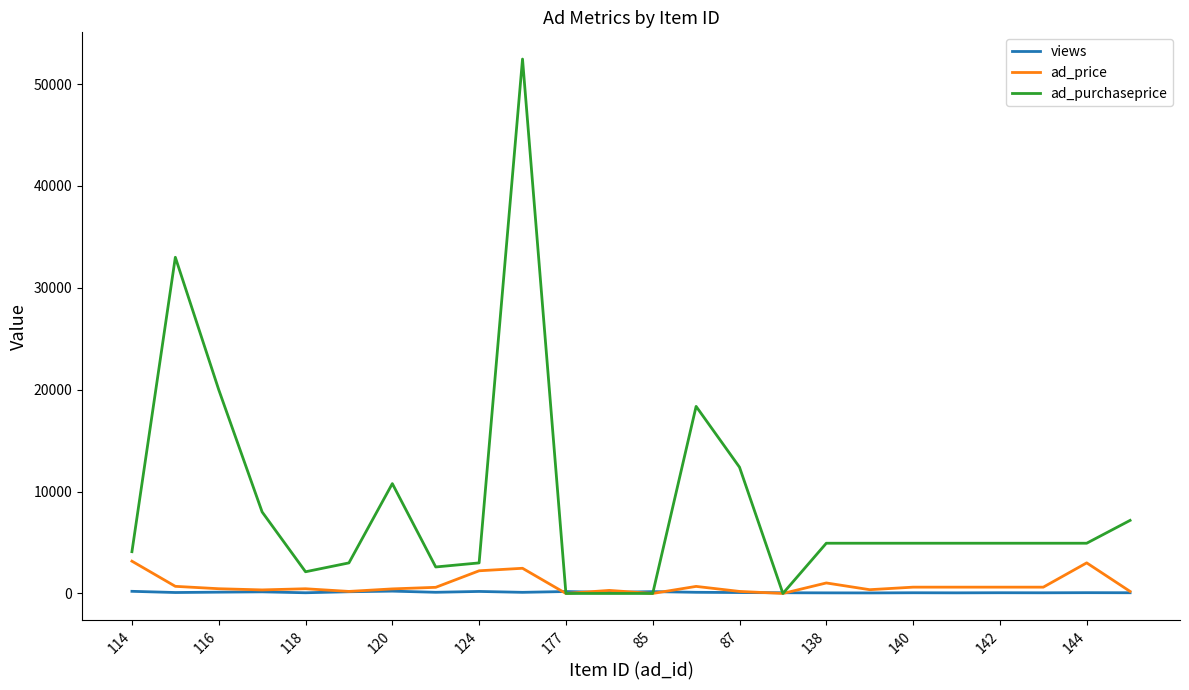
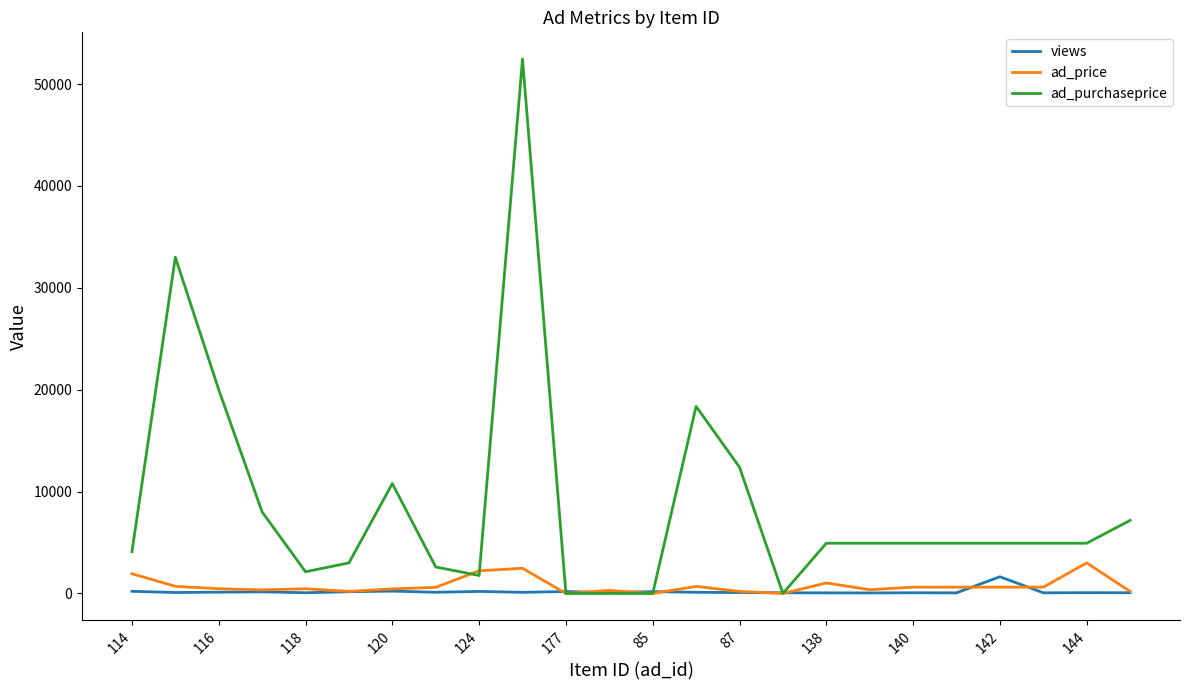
  {
    "views": {
      "114": 200,
      "116": 100,
      "118": 100,
      "124": 200,
      "138": 100,
      "140": 100,
-     "142": 100,
+     "142": 1600,
      "144": 100
    },
    "ad_price": {
-     "114": 3200,
+     "114": 1900,
      "116": 500,
      "118": 500,
      "124": 2200,
      "138": 1000,
      "140": 600,
      "142": 600,
      "144": 3000
    },
    "ad_purchaseprice": {
      "114": 4100,
      "116": 20000,
      "118": 2100,
      "120": 10800,
-     "124": 3000,
+     "124": 1800,
      "87": 12400,
      "138": 4900,
      "140": 4900,
      "142": 4900,
      "144": 4900
    }
  }
